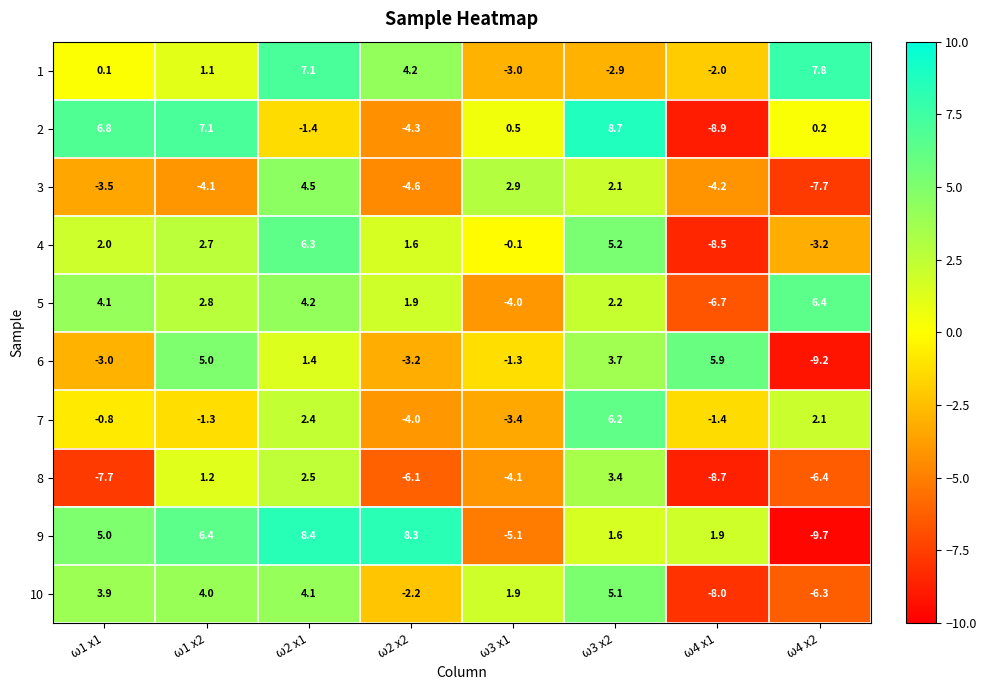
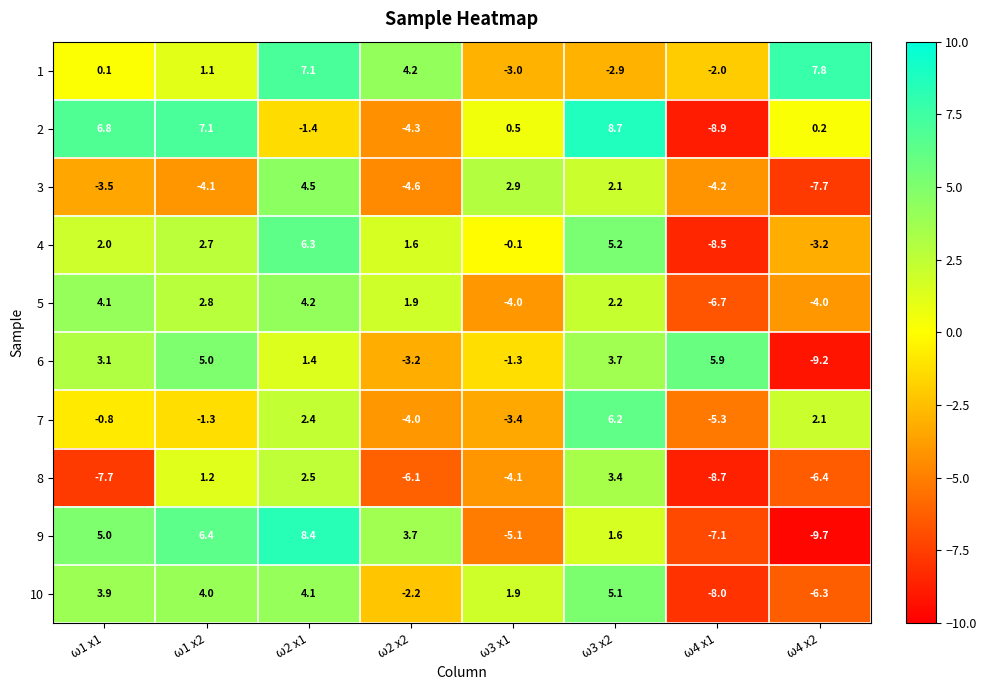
  {
    "1": {
      "ω1 x1": 0.1,
      "ω1 x2": 1.1,
      "ω2 x1": 7.1,
      "ω2 x2": 4.2,
      "ω3 x1": -3.0,
      "ω3 x2": -2.9,
      "ω4 x1": -2.0,
      "ω4 x2": 7.8
    },
    "2": {
      "ω1 x1": 6.8,
      "ω1 x2": 7.1,
      "ω2 x1": -1.4,
      "ω2 x2": -4.3,
      "ω3 x1": 0.5,
      "ω3 x2": 8.7,
      "ω4 x1": -8.9,
      "ω4 x2": 0.2
    },
    "3": {
      "ω1 x1": -3.5,
      "ω1 x2": -4.1,
      "ω2 x1": 4.5,
      "ω2 x2": -4.6,
      "ω3 x1": 2.9,
      "ω3 x2": 2.1,
      "ω4 x1": -4.2,
      "ω4 x2": -7.7
    },
    "4": {
      "ω1 x1": 2.0,
      "ω1 x2": 2.7,
      "ω2 x1": 6.3,
      "ω2 x2": 1.6,
      "ω3 x1": -0.1,
      "ω3 x2": 5.2,
      "ω4 x1": -8.5,
      "ω4 x2": -3.2
    },
    "5": {
      "ω1 x1": 4.1,
      "ω1 x2": 2.8,
      "ω2 x1": 4.2,
      "ω2 x2": 1.9,
      "ω3 x1": -4.0,
      "ω3 x2": 2.2,
      "ω4 x1": -6.7,
-     "ω4 x2": 6.4
+     "ω4 x2": -4.0
    },
    "6": {
-     "ω1 x1": -3.0,
+     "ω1 x1": 3.1,
      "ω1 x2": 5.0,
      "ω2 x1": 1.4,
      "ω2 x2": -3.2,
      "ω3 x1": -1.3,
      "ω3 x2": 3.7,
      "ω4 x1": 5.9,
      "ω4 x2": -9.2
    },
    "7": {
      "ω1 x1": -0.8,
      "ω1 x2": -1.3,
      "ω2 x1": 2.4,
      "ω2 x2": -4.0,
      "ω3 x1": -3.4,
      "ω3 x2": 6.2,
-     "ω4 x1": -1.4,
+     "ω4 x1": -5.3,
      "ω4 x2": 2.1
    },
    "8": {
      "ω1 x1": -7.7,
      "ω1 x2": 1.2,
      "ω2 x1": 2.5,
      "ω2 x2": -6.1,
      "ω3 x1": -4.1,
      "ω3 x2": 3.4,
      "ω4 x1": -8.7,
      "ω4 x2": -6.4
    },
    "9": {
      "ω1 x1": 5.0,
      "ω1 x2": 6.4,
      "ω2 x1": 8.4,
-     "ω2 x2": 8.3,
+     "ω2 x2": 3.7,
      "ω3 x1": -5.1,
      "ω3 x2": 1.6,
-     "ω4 x1": 1.9,
+     "ω4 x1": -7.1,
      "ω4 x2": -9.7
    },
    "10": {
      "ω1 x1": 3.9,
      "ω1 x2": 4.0,
      "ω2 x1": 4.1,
      "ω2 x2": -2.2,
      "ω3 x1": 1.9,
      "ω3 x2": 5.1,
      "ω4 x1": -8.0,
      "ω4 x2": -6.3
    }
  }
